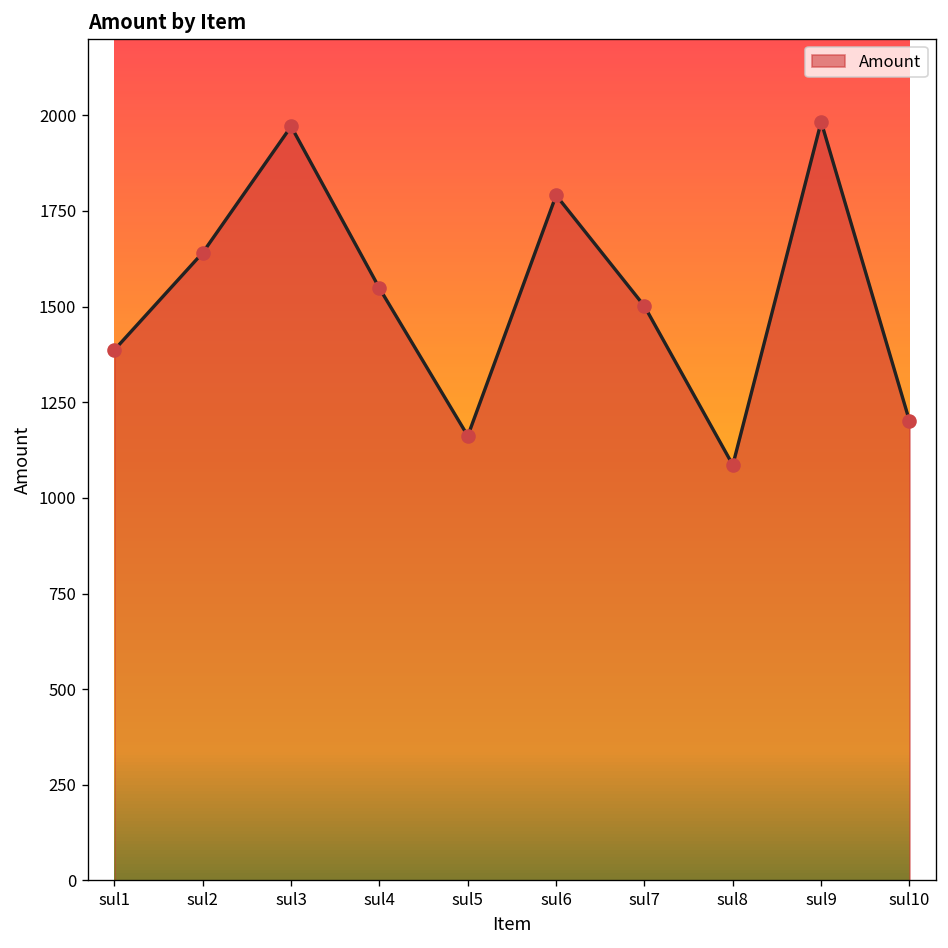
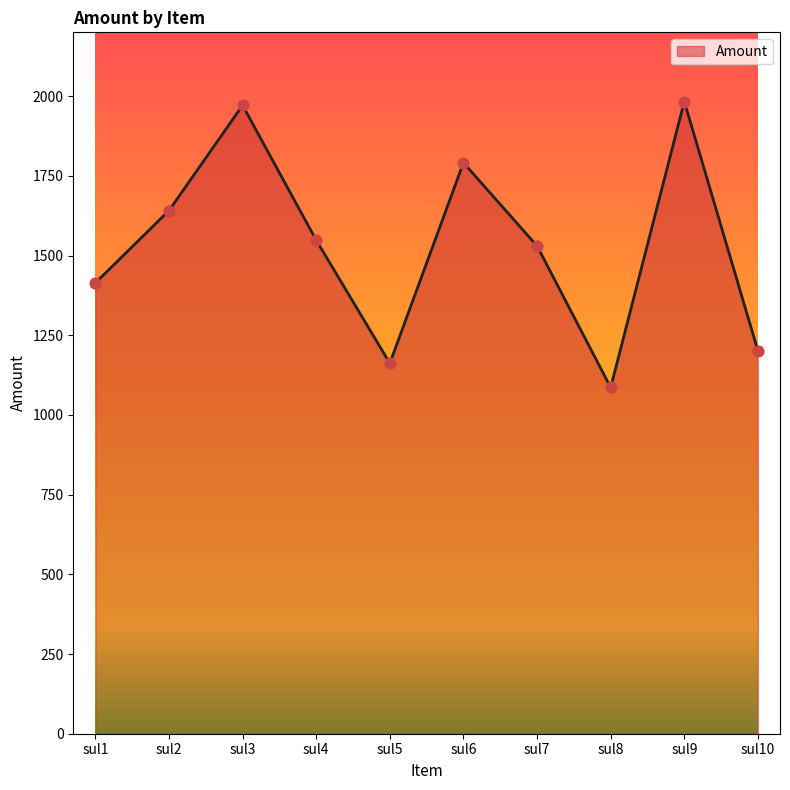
  {
-   "sul1": 1390,
+   "sul1": 1410,
    "sul2": 1640,
    "sul3": 1970,
    "sul4": 1550,
    "sul5": 1160,
    "sul6": 1790,
-   "sul7": 1500,
+   "sul7": 1530,
    "sul8": 1090,
    "sul9": 1980,
    "sul10": 1200
  }
